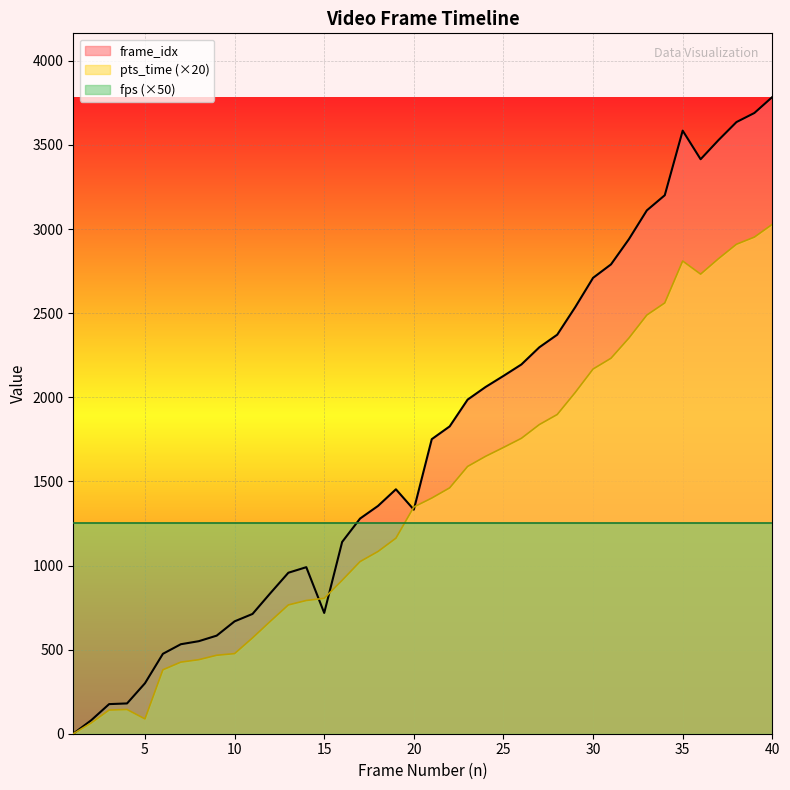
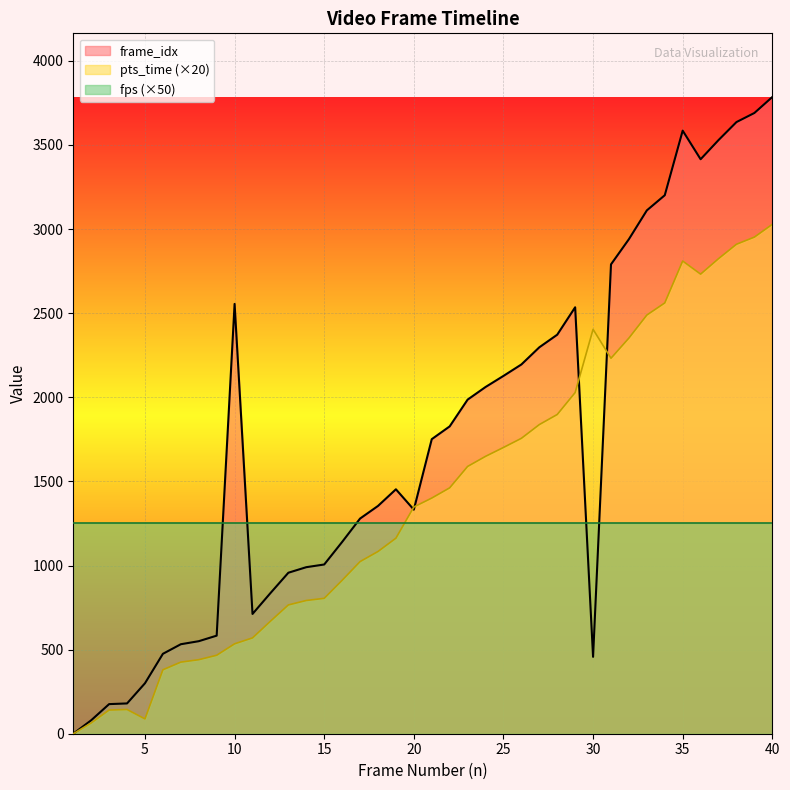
  {
    "frame_idx": {
      "5": 300,
-     "10": 670,
-     "15": 720,
+     "10": 2560,
+     "15": 1010,
      "20": 1330,
      "25": 2130,
-     "30": 2710,
+     "30": 460,
      "35": 3590,
      "40": 3790
    },
    "pts_time (×20)": {
      "5": 90,
-     "10": 480,
+     "10": 530,
      "15": 800,
      "20": 1350,
      "25": 1700,
-     "30": 2170,
+     "30": 2400,
      "35": 2810,
      "40": 3030
    },
    "fps (×50)": {
      "5": 1250,
      "10": 1250,
      "15": 1250,
      "20": 1250,
      "25": 1250,
      "30": 1250,
      "35": 1250,
      "40": 1250
    }
  }
